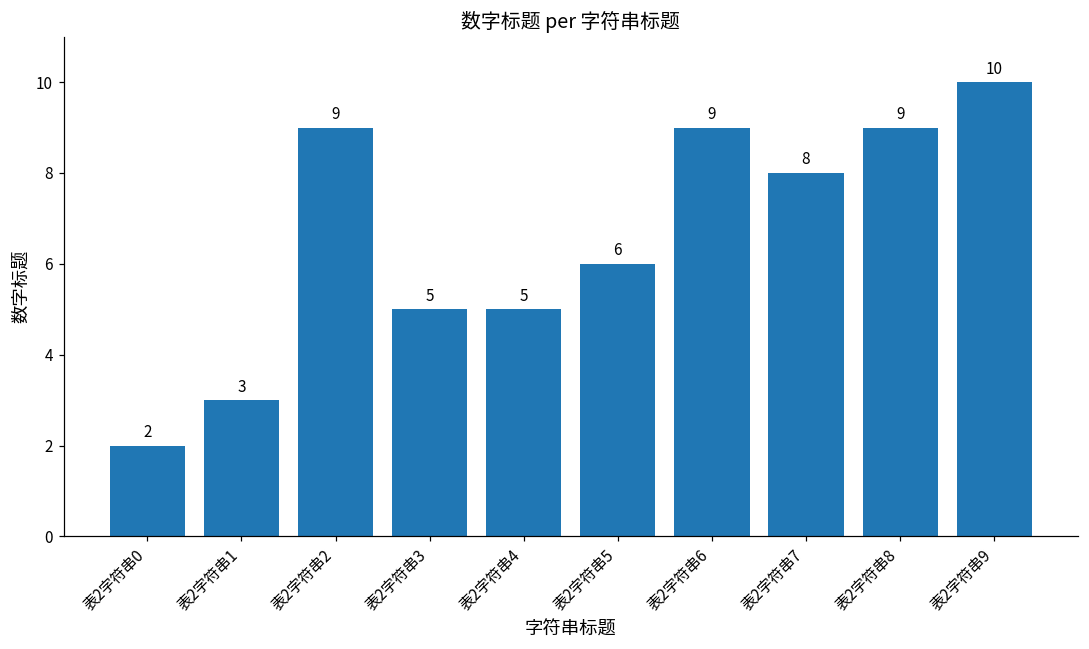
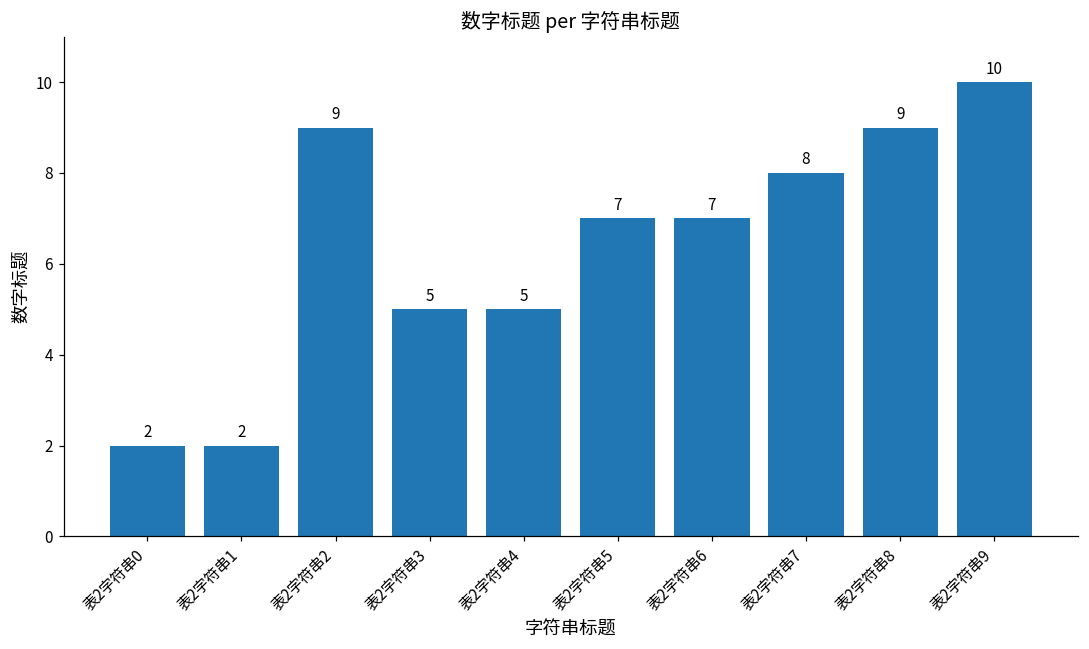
  {
    "表2字符串0": 2,
-   "表2字符串1": 3,
+   "表2字符串1": 2,
    "表2字符串2": 9,
    "表2字符串3": 5,
    "表2字符串4": 5,
-   "表2字符串5": 6,
-   "表2字符串6": 9,
+   "表2字符串5": 7,
+   "表2字符串6": 7,
    "表2字符串7": 8,
    "表2字符串8": 9,
    "表2字符串9": 10
  }
